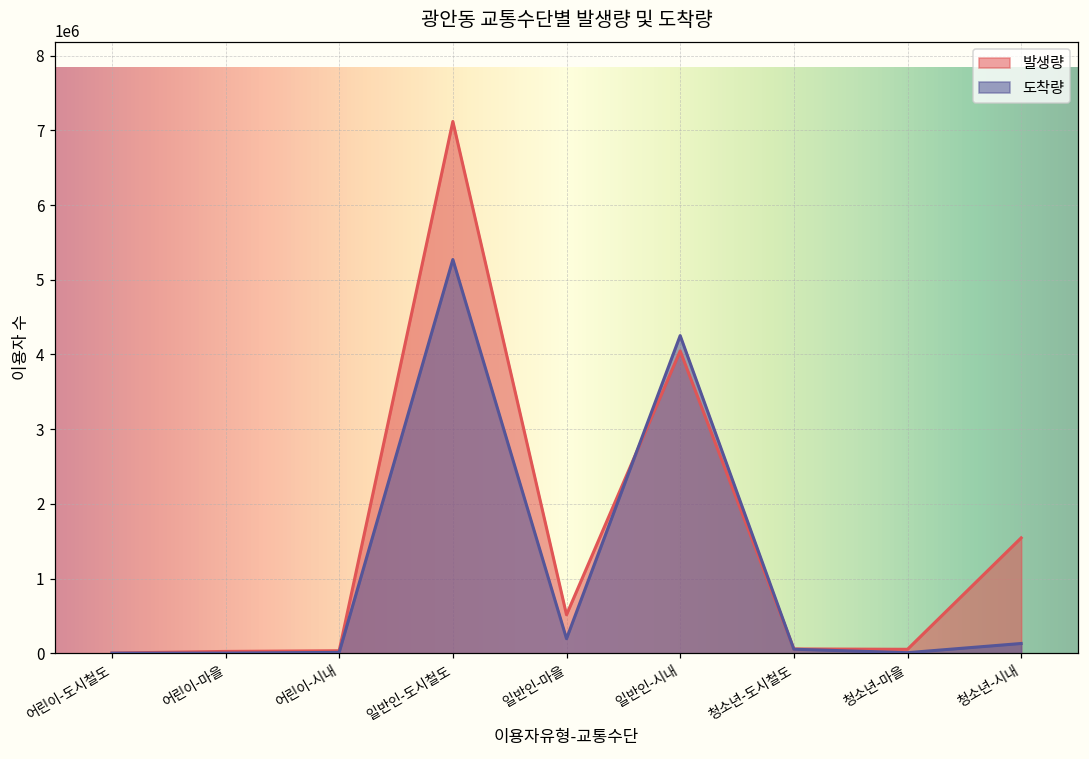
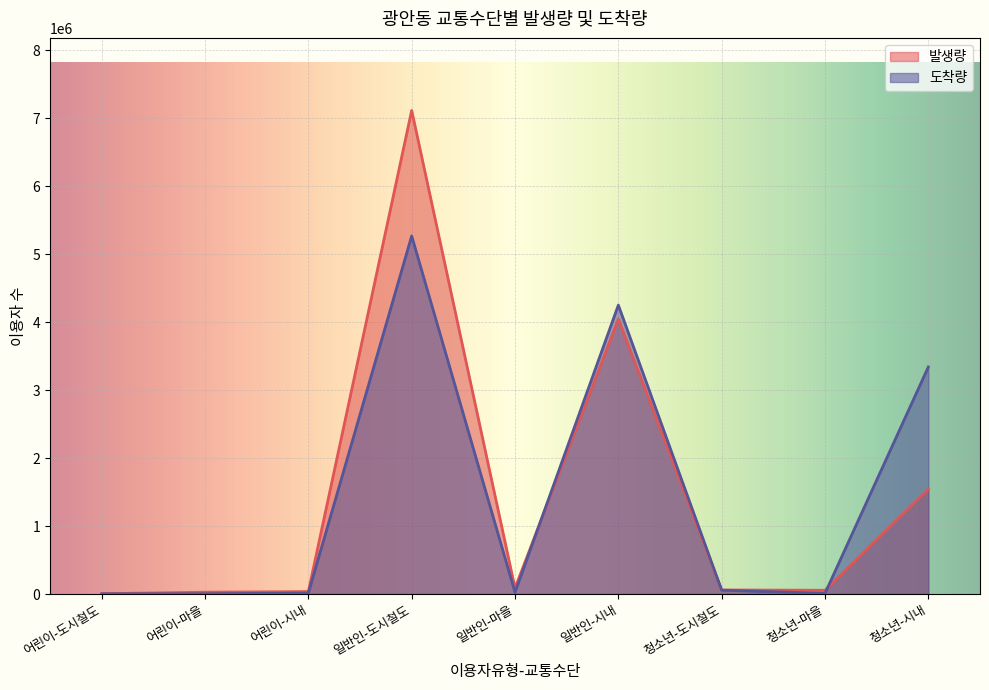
  {
    "발생량": {
      "일반인-도시철도": 7100000,
-     "일반인-마을": 500000,
+     "일반인-마을": 100000,
      "일반인-시내": 4000000,
      "청소년-마을": 100000,
      "청소년-시내": 1500000
    },
    "도착량": {
      "일반인-도시철도": 5300000,
-     "일반인-마을": 200000,
+     "일반인-마을": 0,
      "일반인-시내": 4300000,
      "청소년-마을": 0,
-     "청소년-시내": 100000
+     "청소년-시내": 3300000
    }
  }
